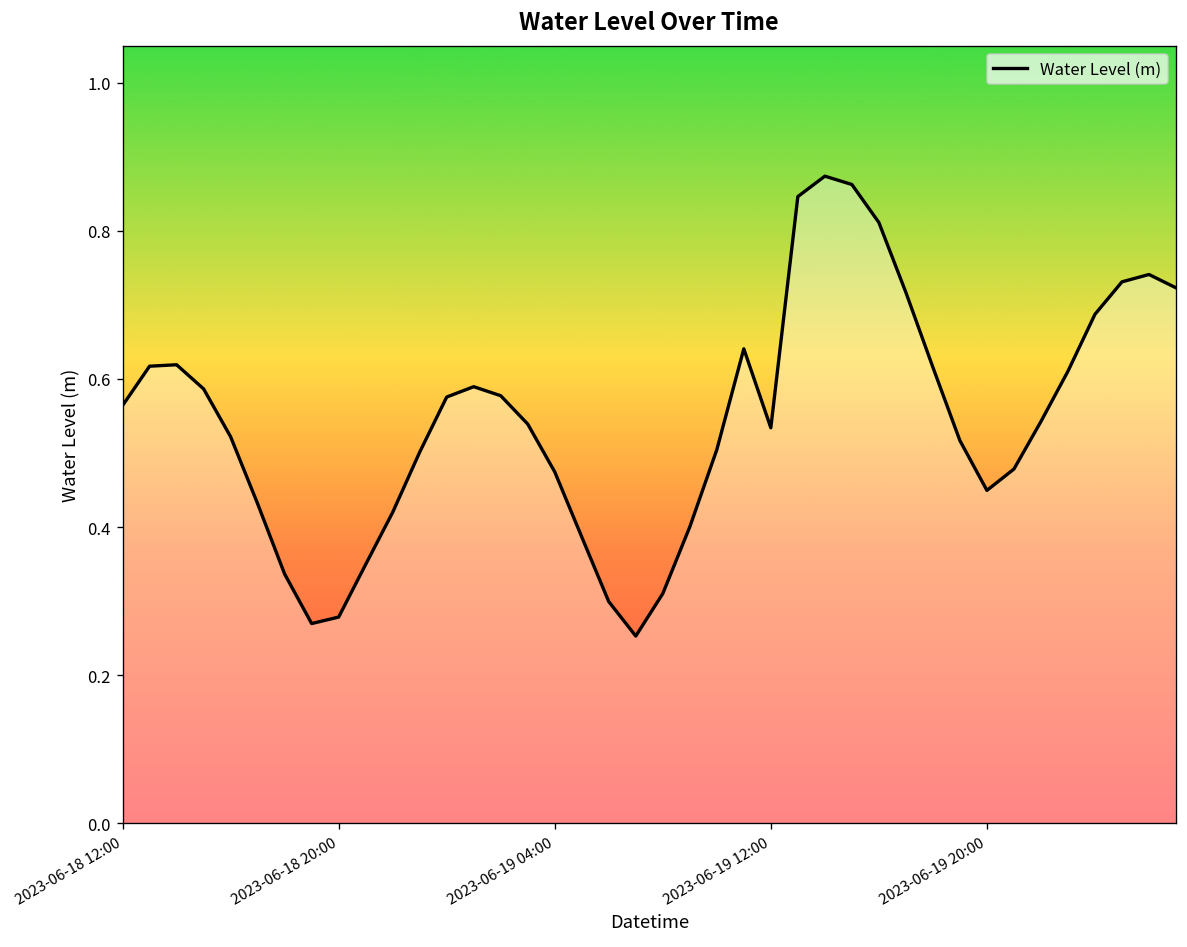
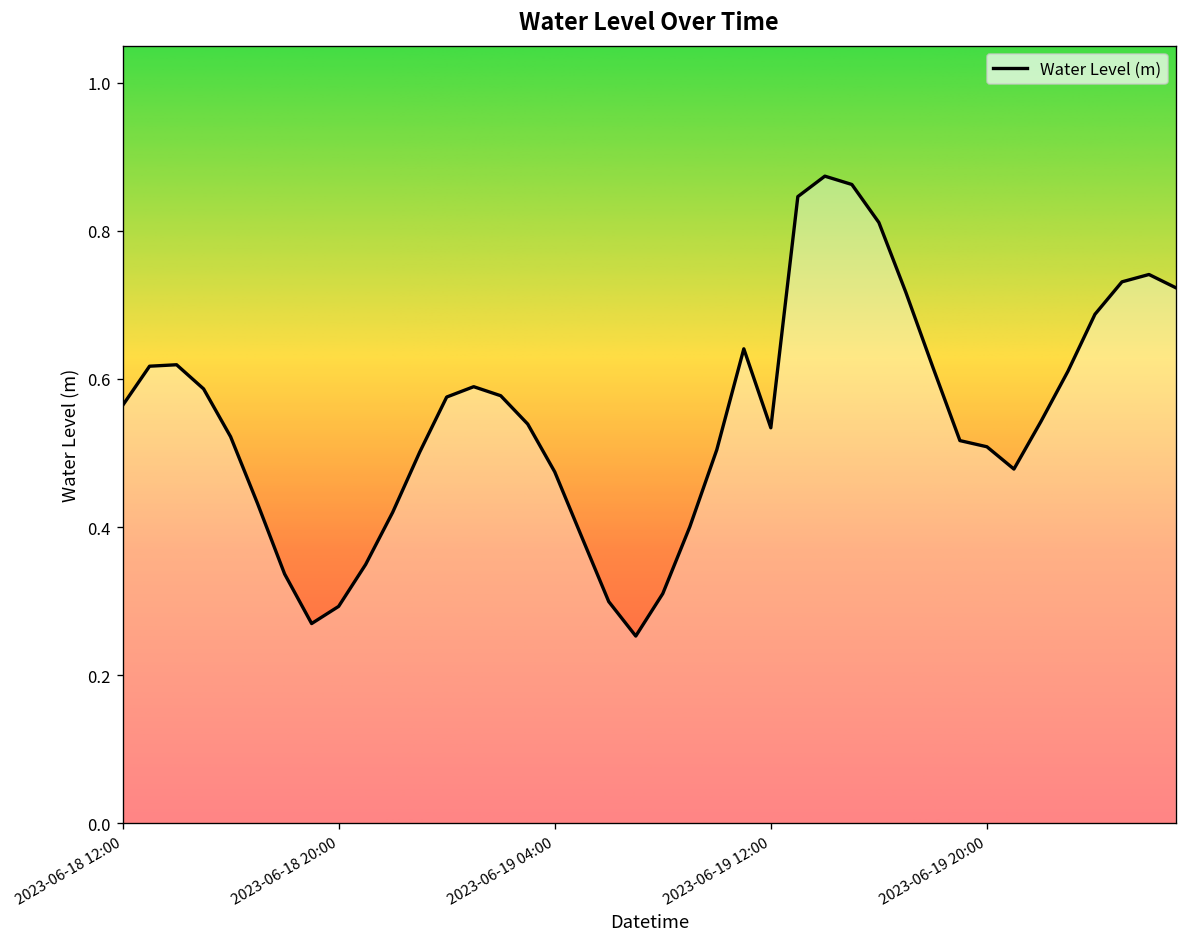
  {
    "2023-06-18 12:00": 0.56,
-   "2023-06-18 20:00": 0.28,
+   "2023-06-18 20:00": 0.29,
    "2023-06-19 04:00": 0.47,
    "2023-06-19 12:00": 0.53,
-   "2023-06-19 20:00": 0.45
+   "2023-06-19 20:00": 0.51
  }
